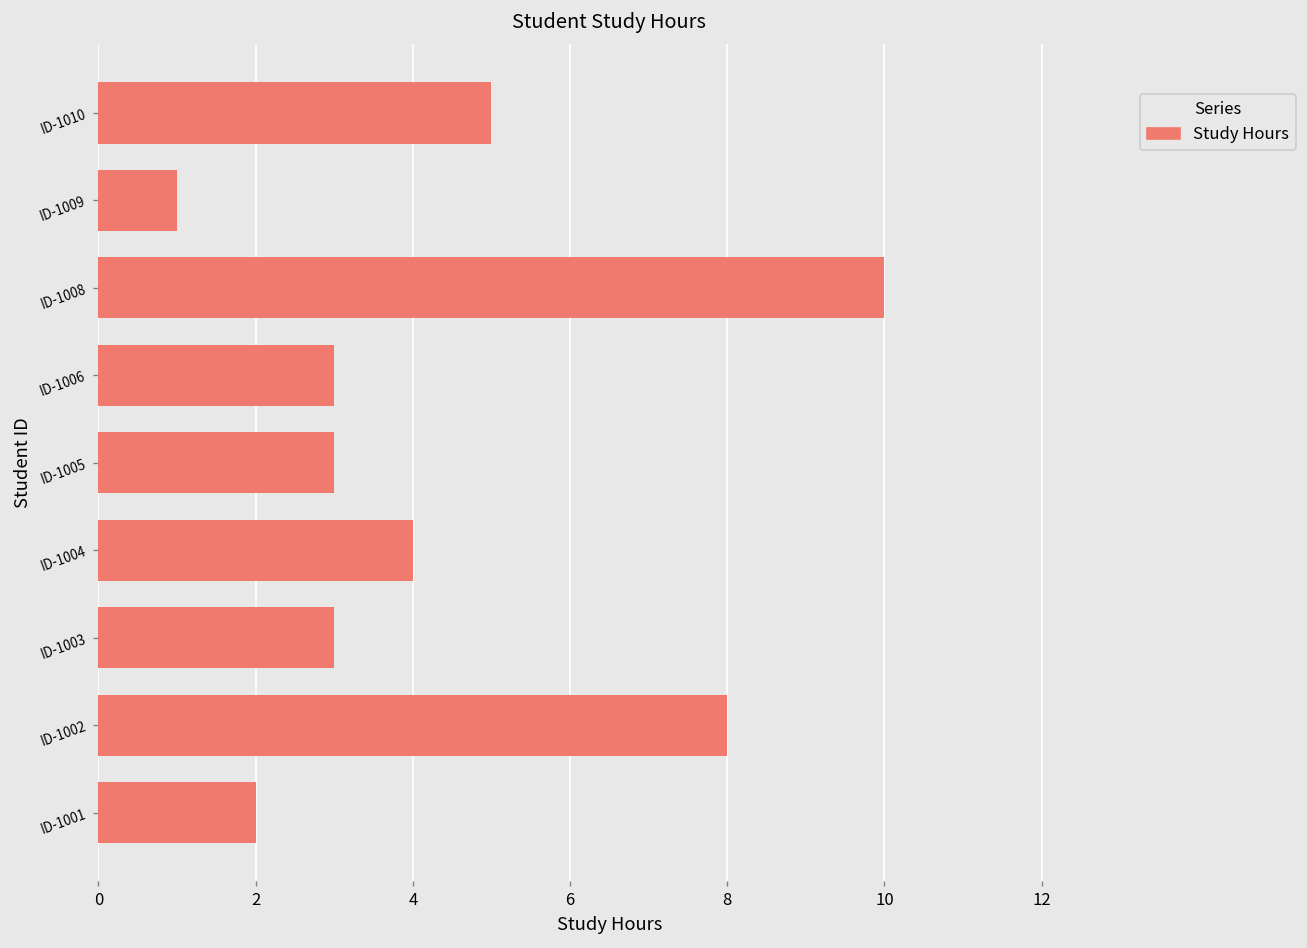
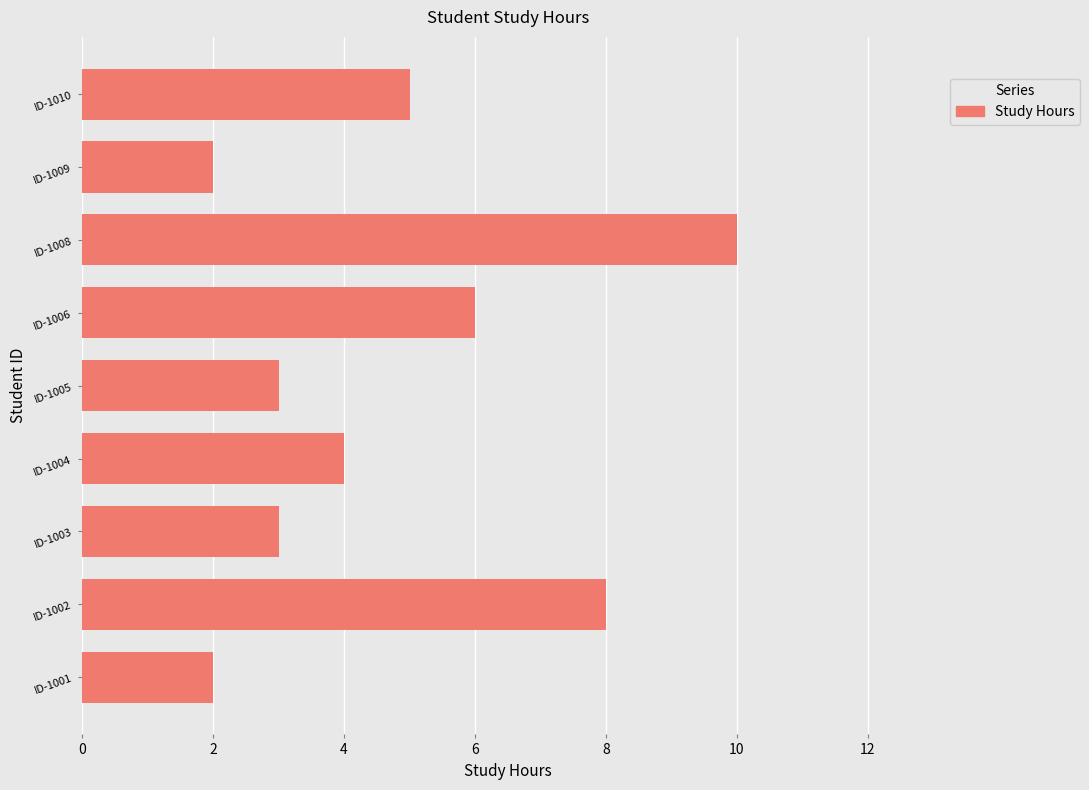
  {
    "ID-1010": 5,
-   "ID-1009": 1,
+   "ID-1009": 2,
    "ID-1008": 10,
-   "ID-1006": 3,
+   "ID-1006": 6,
    "ID-1005": 3,
    "ID-1004": 4,
    "ID-1003": 3,
    "ID-1002": 8,
    "ID-1001": 2
  }
